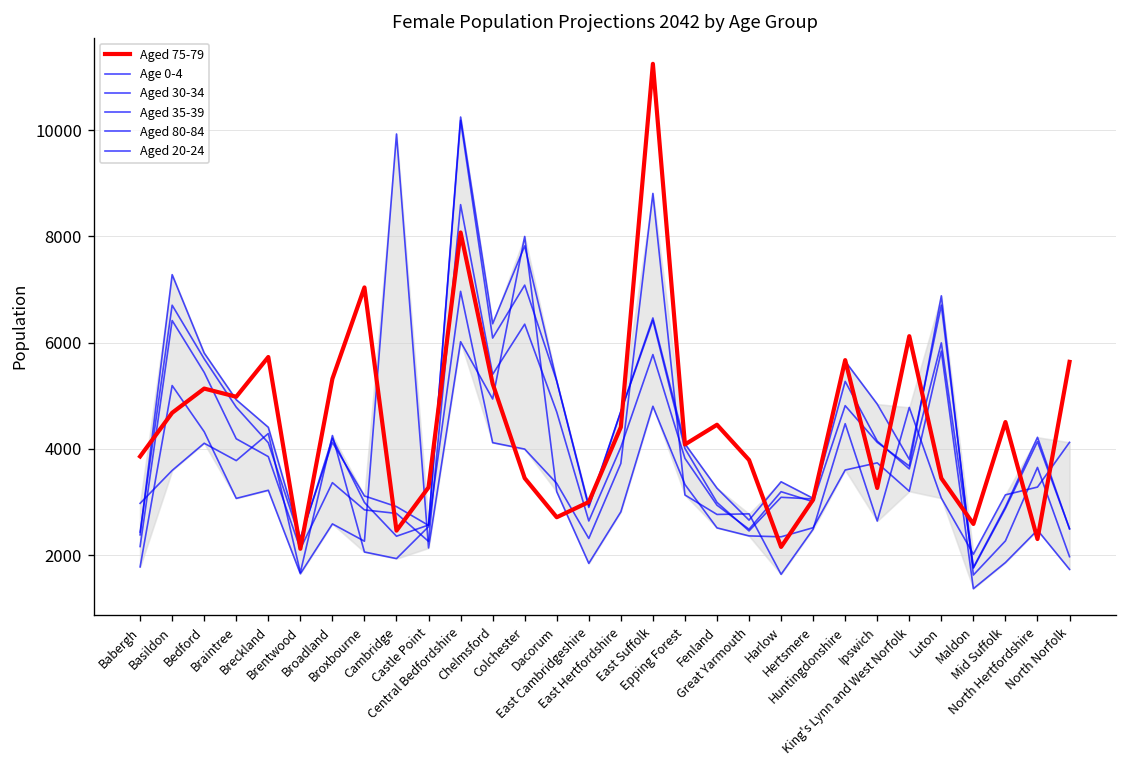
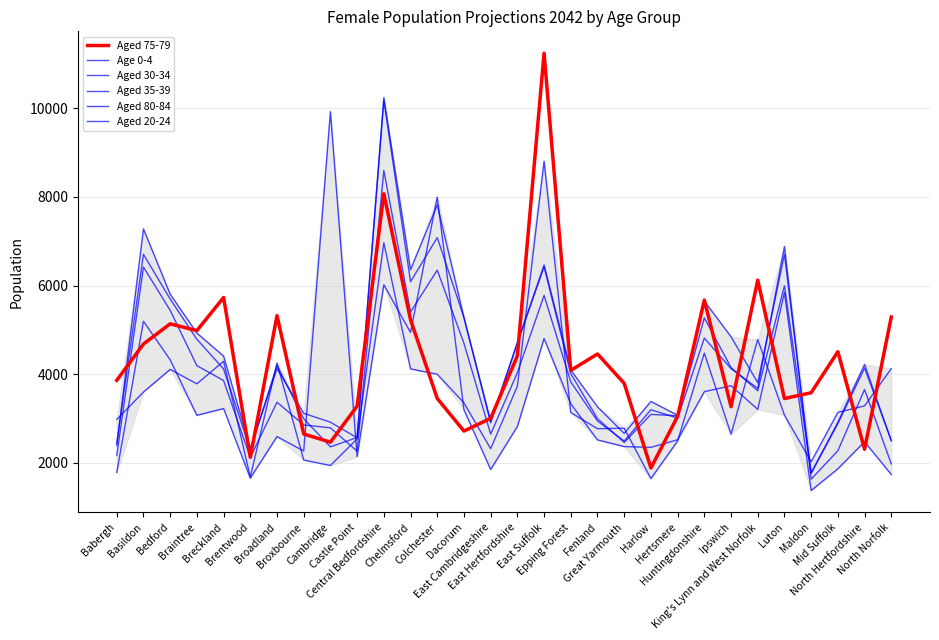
  {
    "Aged 75-79": {
      "Babergh": 3900,
      "Basildon": 4700,
      "Bedford": 5100,
      "Breckland": 5700,
      "Broadland": 5300,
-     "Broxbourne": 7000,
+     "Broxbourne": 2600,
      "Cambridge": 2500,
      "Castle Point": 3300,
      "Central Bedfordshire": 8100,
      "Chelmsford": 5200,
      "Colchester": 3400,
      "Dacorum": 2700,
      "East Cambridgeshire": 3000,
      "East Hertfordshire": 4400,
      "East Suffolk": 11200,
      "Fenland": 4500,
      "Great Yarmouth": 3800,
-     "Harlow": 2200,
+     "Harlow": 1900,
      "Ipswich": 3300,
      "King's Lynn and West Norfolk": 6100,
      "Luton": 3400,
-     "Maldon": 2600,
+     "Maldon": 3600,
      "Mid Suffolk": 4500,
      "North Hertfordshire": 2300,
-     "North Norfolk": 5600
+     "North Norfolk": 5300
    }
  }
